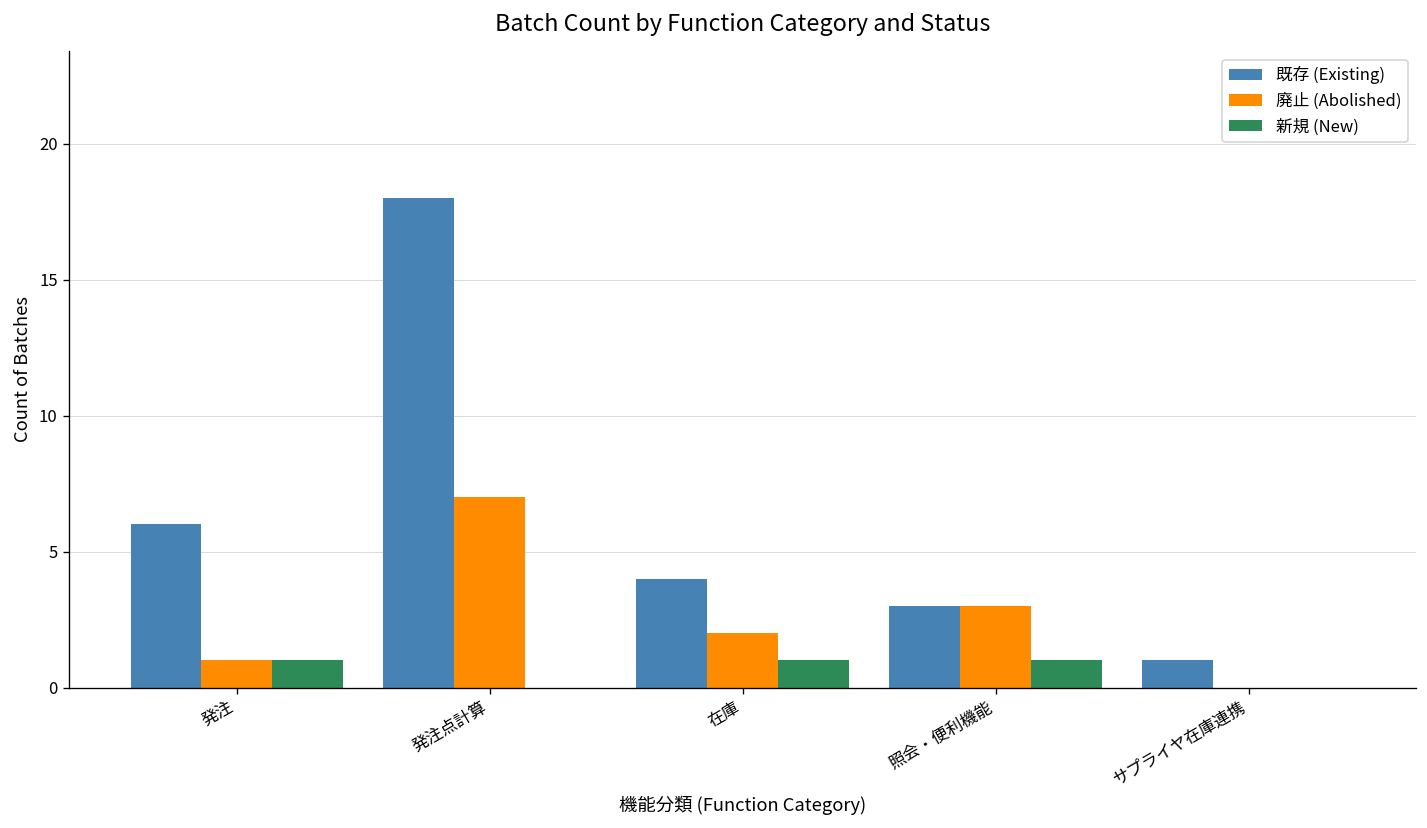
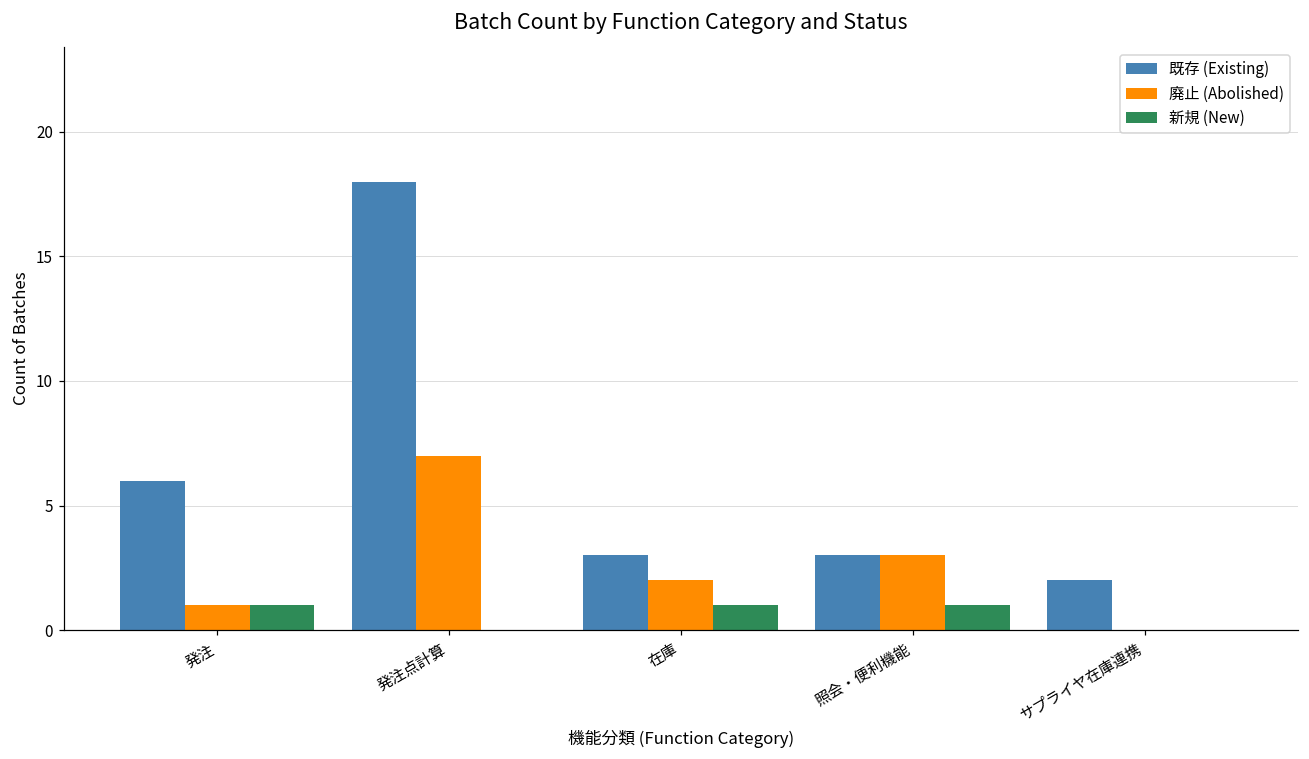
  {
    "既存 (Existing)": {
      "発注": 6,
      "発注点計算": 18,
-     "在庫": 4,
+     "在庫": 3,
      "照会・便利機能": 3,
-     "サプライヤ在庫連携": 1
+     "サプライヤ在庫連携": 2
    },
    "廃止 (Abolished)": {
      "発注": 1,
      "発注点計算": 7,
      "在庫": 2,
      "照会・便利機能": 3,
      "サプライヤ在庫連携": 0
    },
    "新規 (New)": {
      "発注": 1,
      "発注点計算": 0,
      "在庫": 1,
      "照会・便利機能": 1,
      "サプライヤ在庫連携": 0
    }
  }
